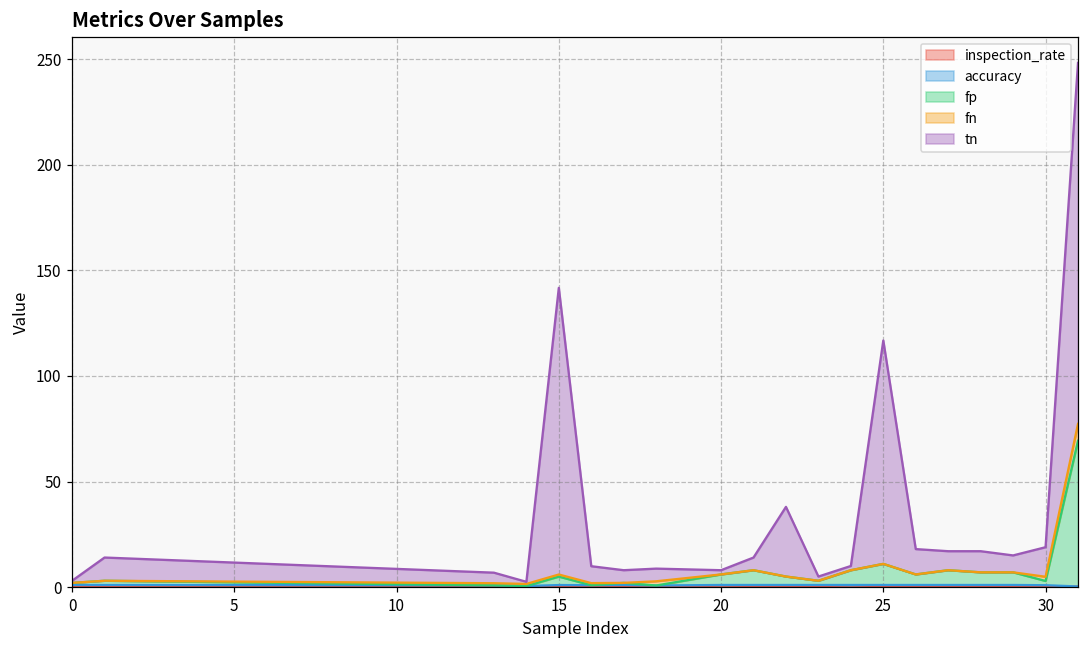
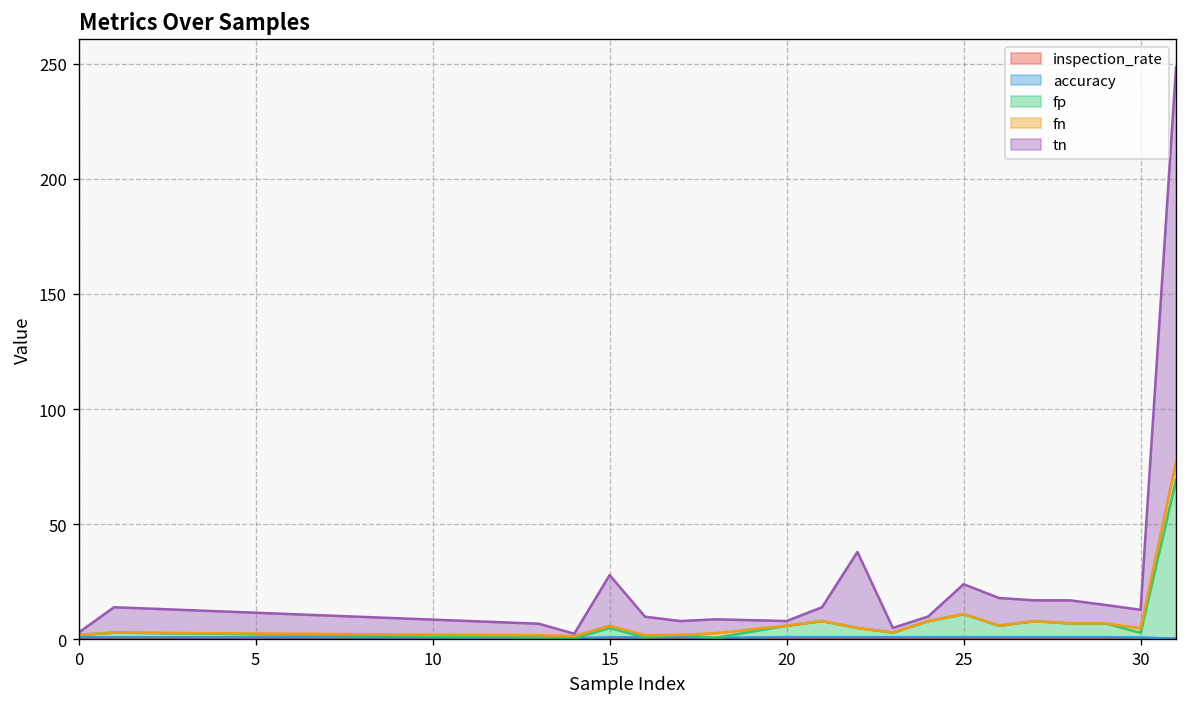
  {
    "fp": {
      "30": 2
    },
    "tn": {
-     "15": 136,
+     "15": 22,
      "20": 2,
-     "25": 106,
-     "30": 14
+     "25": 13,
+     "30": 8
    }
  }
